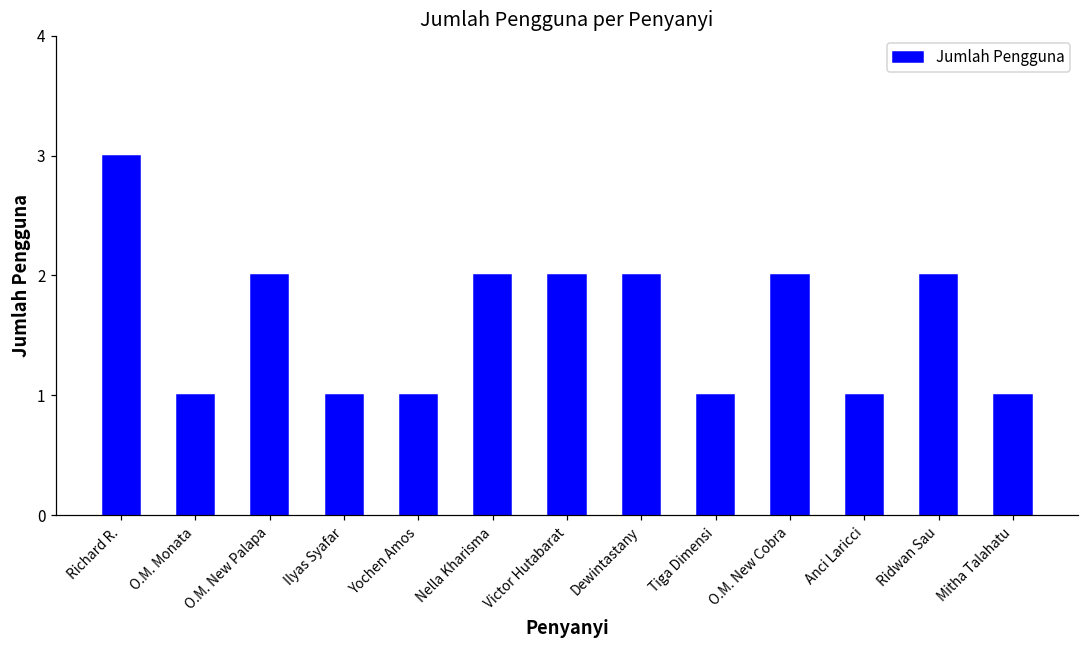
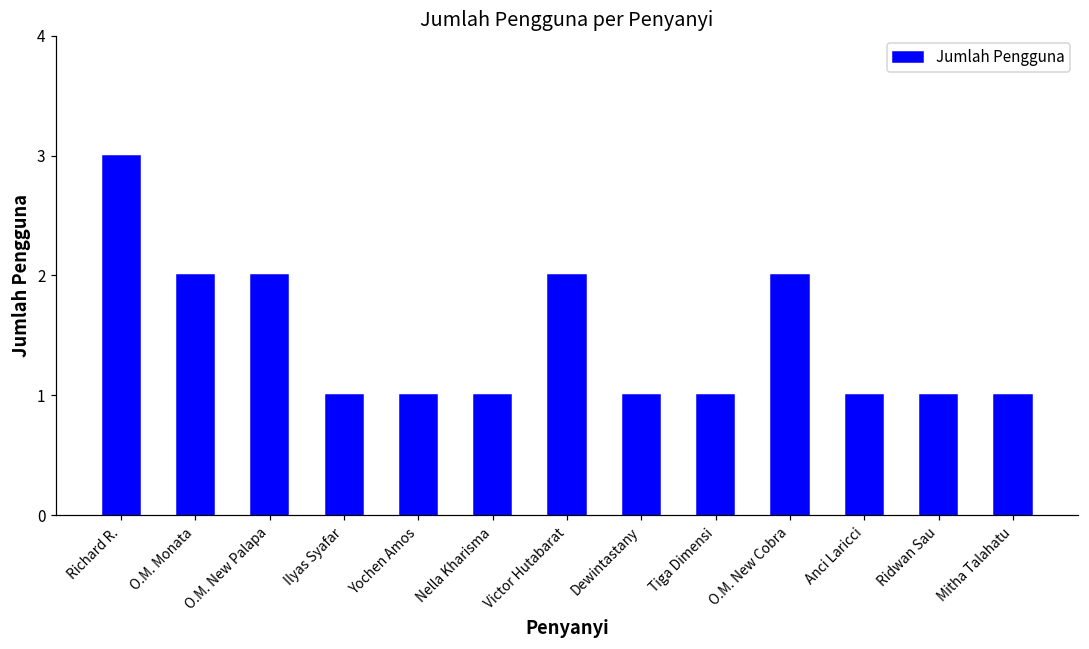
  {
    "Richard R.": 3,
-   "O.M. Monata": 1,
+   "O.M. Monata": 2,
    "O.M. New Palapa": 2,
    "Ilyas Syafar": 1,
    "Yochen Amos": 1,
-   "Nella Kharisma": 2,
+   "Nella Kharisma": 1,
    "Victor Hutabarat": 2,
-   "Dewintastany": 2,
+   "Dewintastany": 1,
    "Tiga Dimensi": 1,
    "O.M. New Cobra": 2,
    "Anci Laricci": 1,
-   "Ridwan Sau": 2,
+   "Ridwan Sau": 1,
    "Mitha Talahatu": 1
  }
